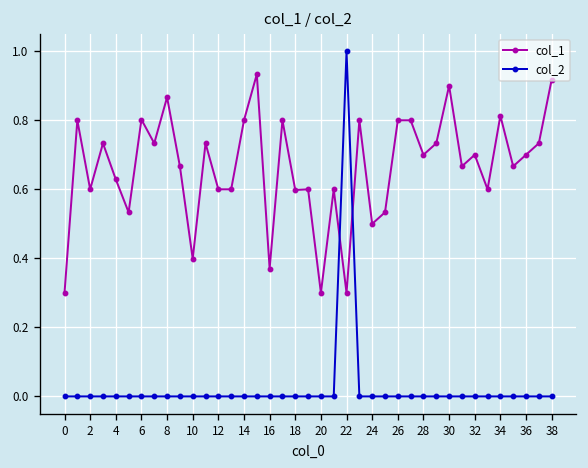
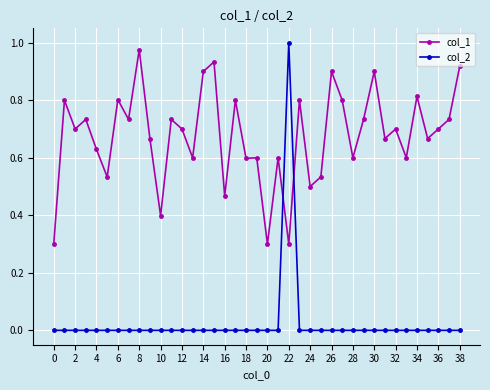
  {
    "col_1": {
      "0": 0.30,
-     "2": 0.6,
+     "2": 0.7,
      "4": 0.63,
      "6": 0.80,
-     "8": 0.87,
+     "8": 0.98,
      "10": 0.40,
-     "12": 0.6,
-     "14": 0.8,
-     "16": 0.37,
+     "12": 0.7,
+     "14": 0.9,
+     "16": 0.47,
      "18": 0.60,
      "20": 0.30,
      "22": 0.30,
      "24": 0.50,
-     "26": 0.8,
-     "28": 0.7,
+     "26": 0.9,
+     "28": 0.6,
      "30": 0.90,
      "32": 0.70,
      "34": 0.81,
      "36": 0.70,
      "38": 0.92
    },
    "col_2": {
      "0": 0.00,
      "2": 0.00,
      "4": 0.00,
      "6": 0.00,
      "8": 0.00,
      "10": 0.00,
      "12": 0.00,
      "14": 0.00,
      "16": 0.00,
      "18": 0.00,
      "20": 0.00,
      "22": 1.00,
      "24": 0.00,
      "26": 0.00,
      "28": 0.00,
      "30": 0.00,
      "32": 0.00,
      "34": 0.00,
      "36": 0.00,
      "38": 0.00
    }
  }
